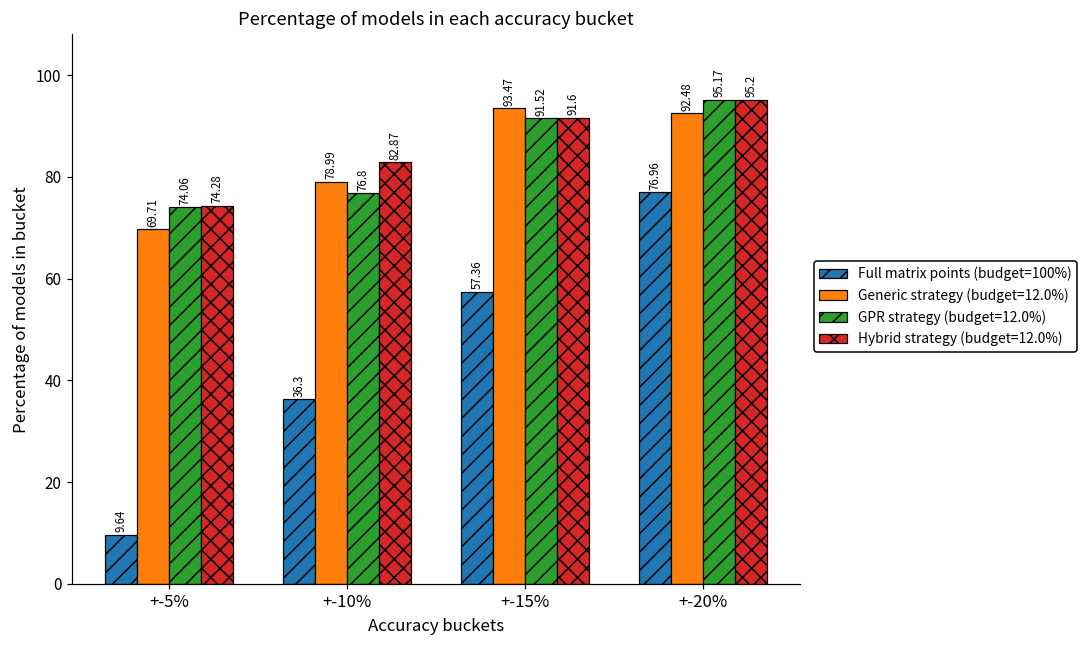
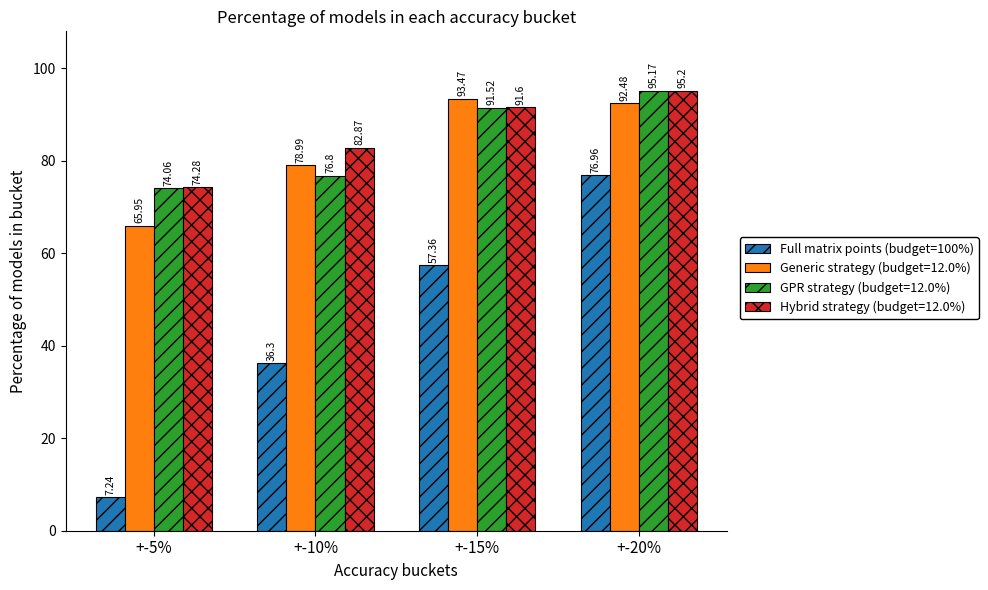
  {
    "Full matrix points (budget=100%)": {
-     "+-5%": 9.64,
+     "+-5%": 7.24,
      "+-10%": 36.3,
      "+-15%": 57.36,
      "+-20%": 76.96
    },
    "Generic strategy (budget=12.0%)": {
-     "+-5%": 69.71,
+     "+-5%": 65.95,
      "+-10%": 78.99,
      "+-15%": 93.47,
      "+-20%": 92.48
    },
    "GPR strategy (budget=12.0%)": {
      "+-5%": 74.06,
      "+-10%": 76.8,
      "+-15%": 91.52,
      "+-20%": 95.17
    },
    "Hybrid strategy (budget=12.0%)": {
      "+-5%": 74.28,
      "+-10%": 82.87,
      "+-15%": 91.6,
      "+-20%": 95.2
    }
  }
